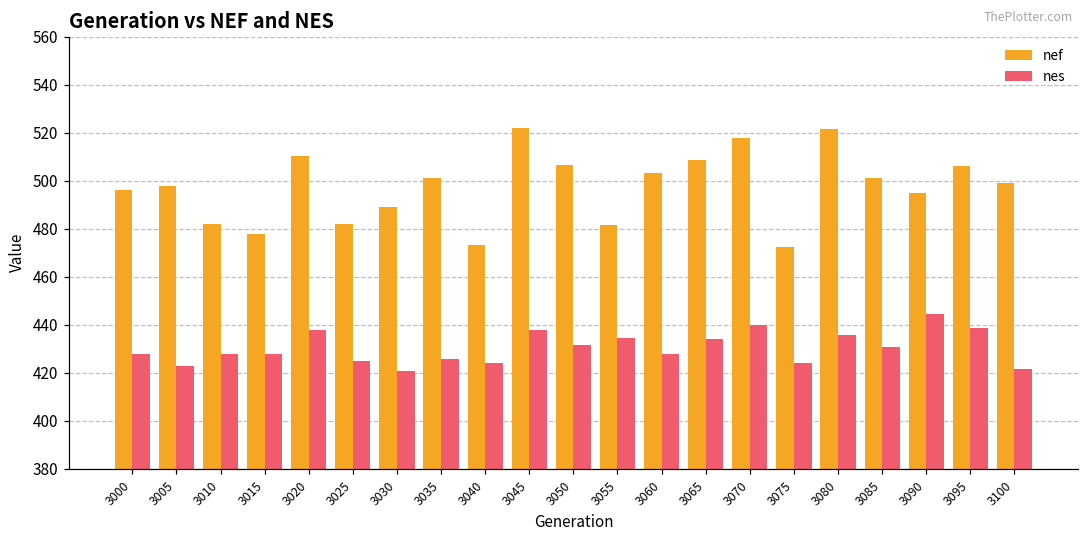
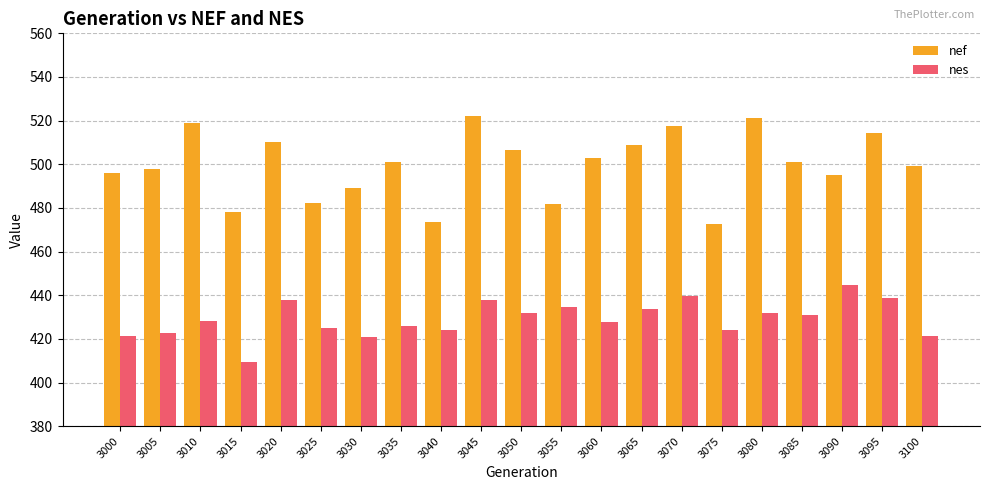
  {
    "nef": {
      "3000": 496,
      "3005": 498,
-     "3010": 482,
+     "3010": 519,
      "3015": 478,
      "3020": 510,
      "3025": 482,
      "3030": 489,
      "3035": 501,
      "3040": 473,
      "3045": 522,
      "3050": 507,
      "3055": 482,
      "3060": 503,
      "3065": 509,
      "3070": 518,
      "3075": 473,
      "3080": 521,
      "3085": 501,
      "3090": 495,
-     "3095": 506,
+     "3095": 514,
      "3100": 499
    },
    "nes": {
-     "3000": 428,
+     "3000": 421,
      "3005": 423,
      "3010": 428,
-     "3015": 428,
+     "3015": 409,
      "3020": 438,
      "3025": 425,
      "3030": 421,
      "3035": 426,
      "3040": 424,
      "3045": 438,
      "3050": 432,
      "3055": 435,
      "3060": 428,
      "3065": 434,
      "3070": 440,
      "3075": 424,
-     "3080": 436,
+     "3080": 432,
      "3085": 431,
      "3090": 445,
      "3095": 439,
      "3100": 422
    }
  }
